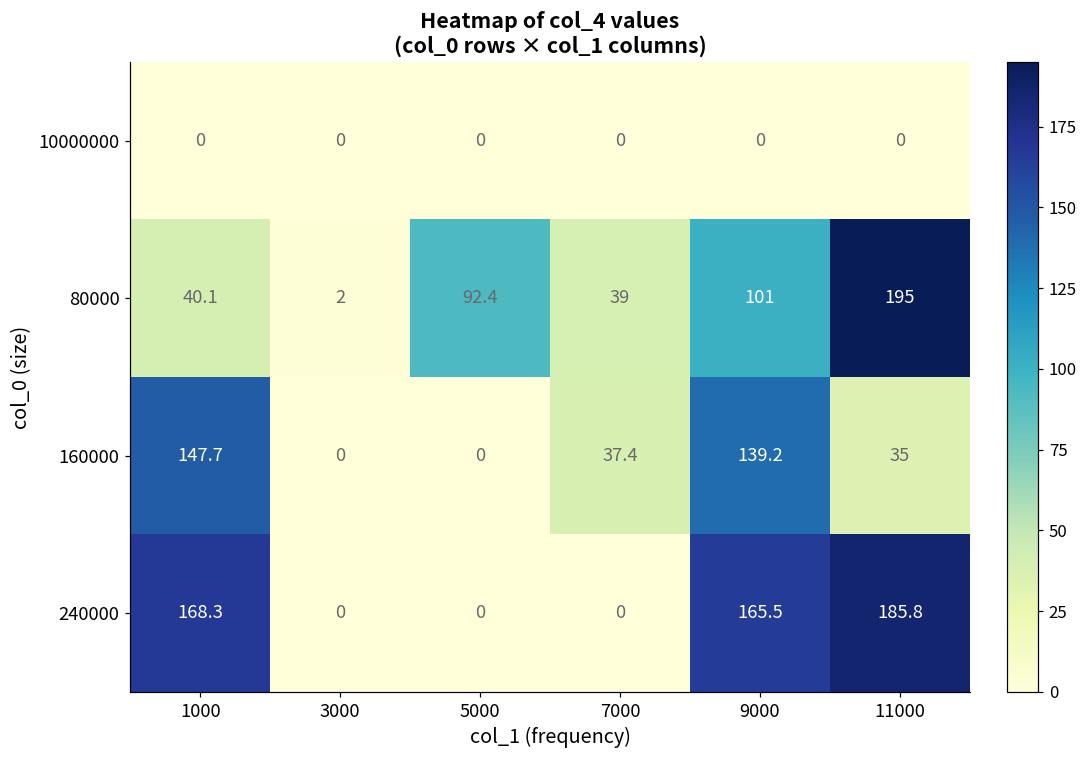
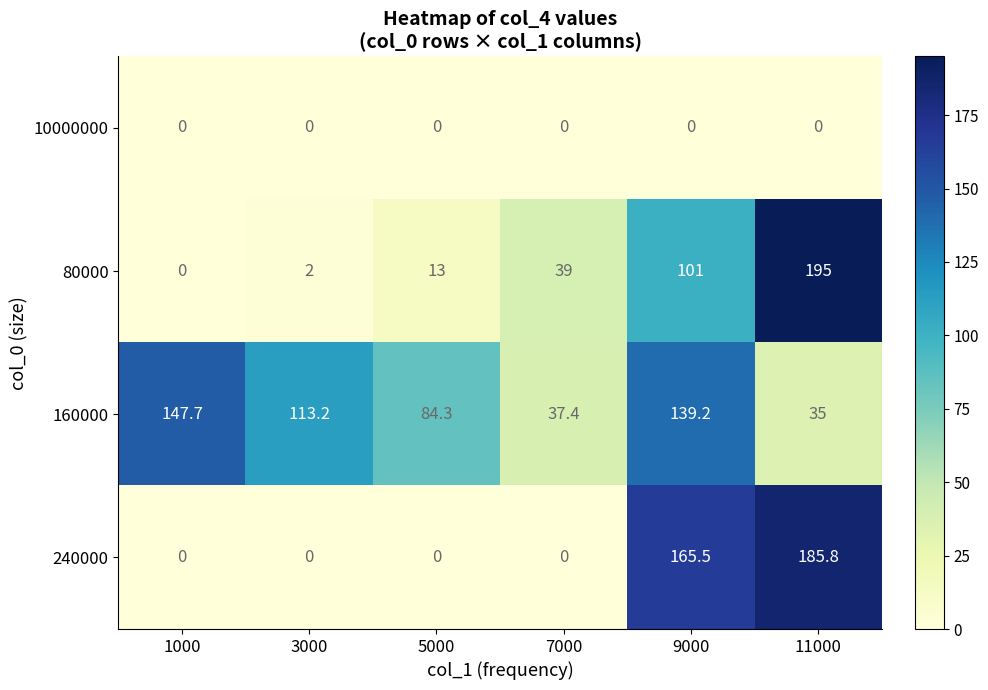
  {
    "10000000": {
      "1000": 0,
      "3000": 0,
      "5000": 0,
      "7000": 0,
      "9000": 0,
      "11000": 0
    },
    "80000": {
-     "1000": 40.1,
+     "1000": 0,
      "3000": 2,
-     "5000": 92.4,
+     "5000": 13,
      "7000": 39,
      "9000": 101,
      "11000": 195
    },
    "160000": {
      "1000": 147.7,
-     "3000": 0,
-     "5000": 0,
+     "3000": 113.2,
+     "5000": 84.3,
      "7000": 37.4,
      "9000": 139.2,
      "11000": 35
    },
    "240000": {
-     "1000": 168.3,
+     "1000": 0,
      "3000": 0,
      "5000": 0,
      "7000": 0,
      "9000": 165.5,
      "11000": 185.8
    }
  }
